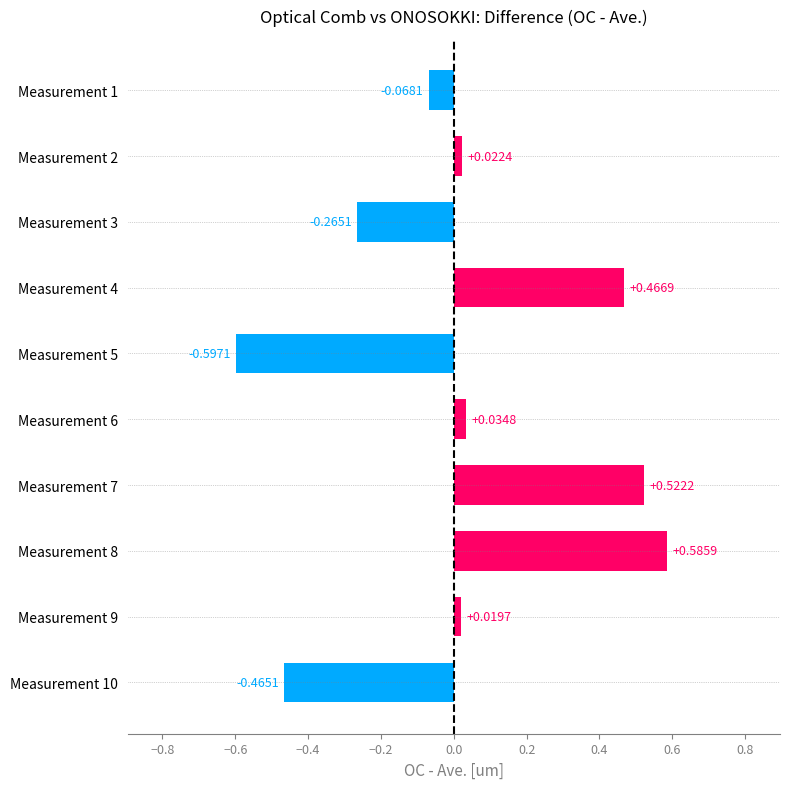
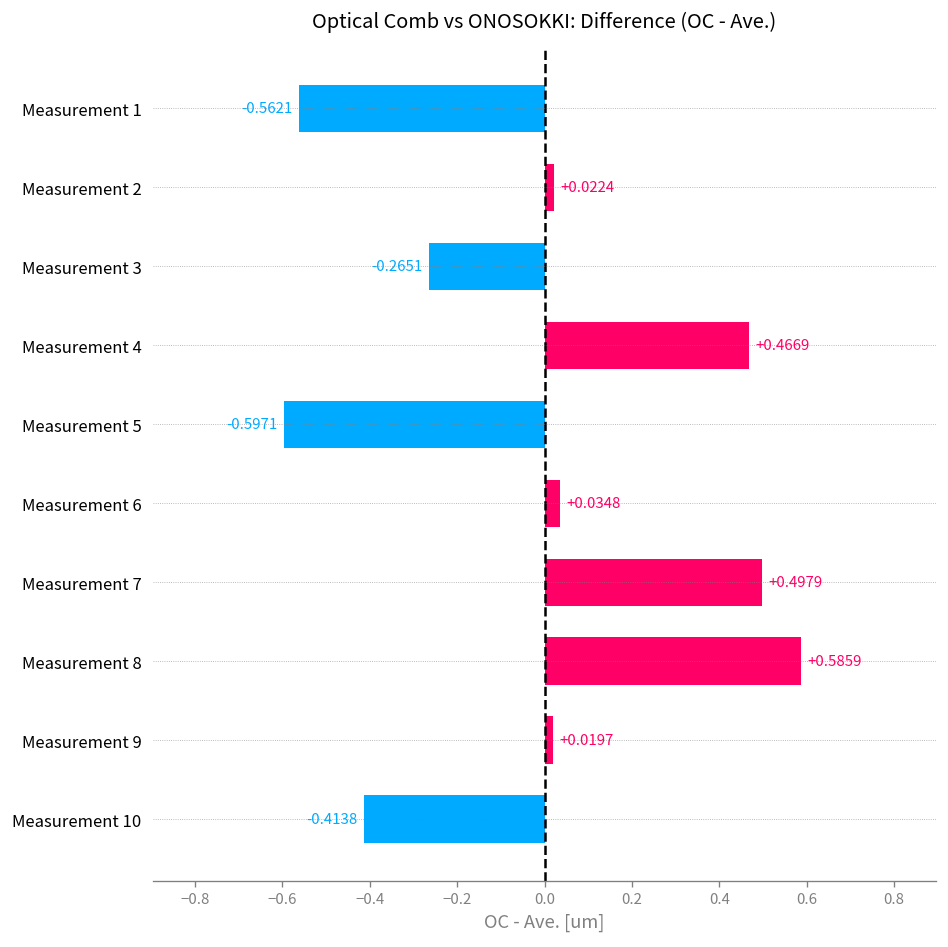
  {
-   "Measurement 1": "-0.0681",
+   "Measurement 1": "-0.5621",
    "Measurement 2": "+0.0224",
    "Measurement 3": "-0.2651",
    "Measurement 4": "+0.4669",
    "Measurement 5": "-0.5971",
    "Measurement 6": "+0.0348",
-   "Measurement 7": "+0.5222",
+   "Measurement 7": "+0.4979",
    "Measurement 8": "+0.5859",
    "Measurement 9": "+0.0197",
-   "Measurement 10": "-0.4651"
+   "Measurement 10": "-0.4138"
  }
